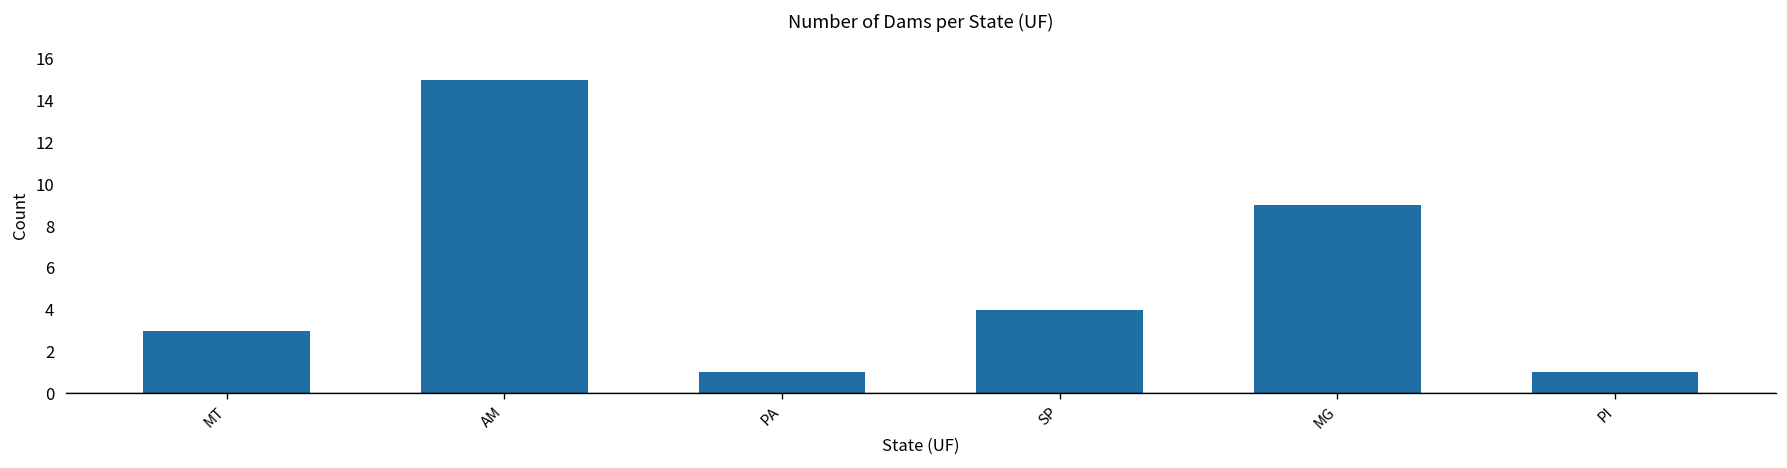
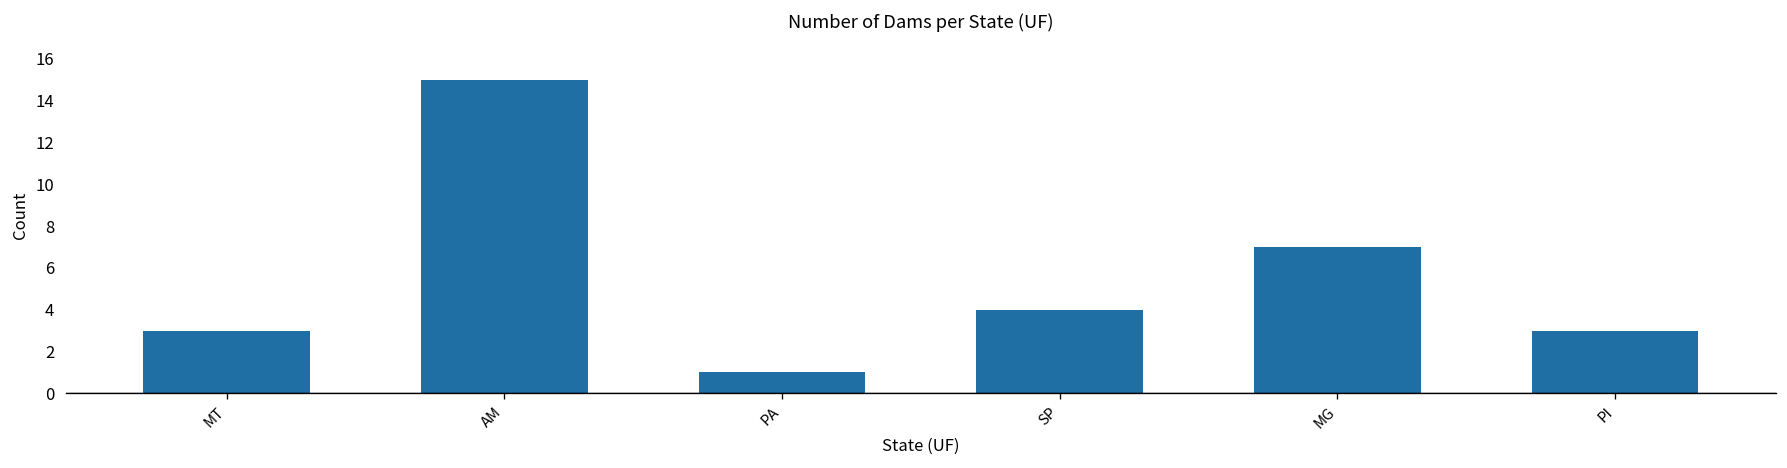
  {
    "MT": 3,
    "AM": 15,
    "PA": 1,
    "SP": 4,
-   "MG": 9,
-   "PI": 1
+   "MG": 7,
+   "PI": 3
  }
